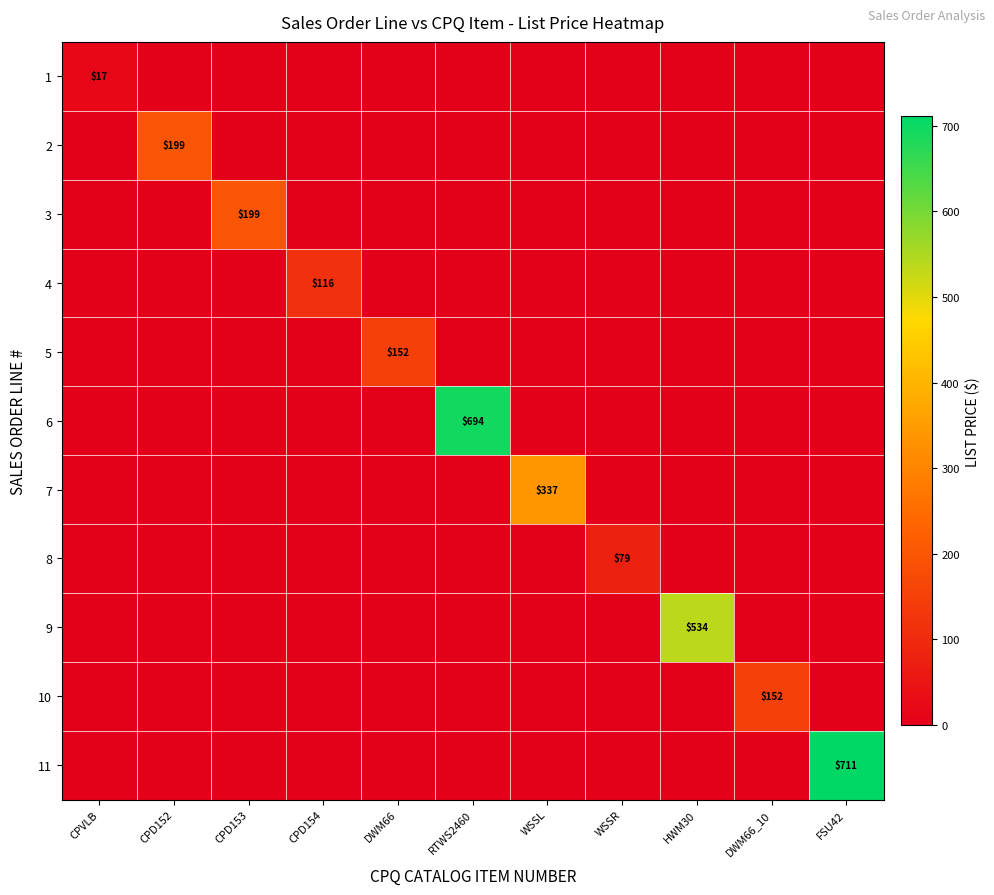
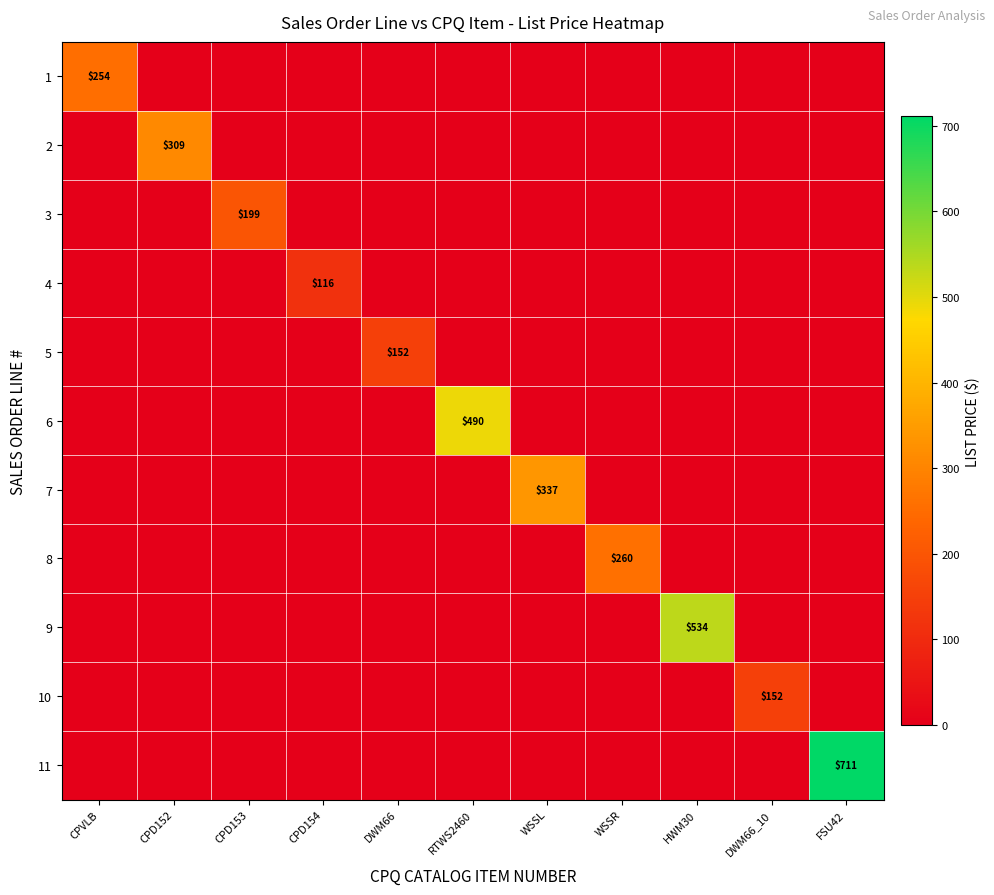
  {
    "1": {
-     "CPVLB": "$17"
+     "CPVLB": "$254"
    },
    "2": {
-     "CPD152": "$199"
+     "CPD152": "$309"
    },
    "3": {
      "CPD153": "$199"
    },
    "4": {
      "CPD154": "$116"
    },
    "5": {
      "DWM66": "$152"
    },
    "6": {
-     "RTWS2460": "$694"
+     "RTWS2460": "$490"
    },
    "7": {
      "WSSL": "$337"
    },
    "8": {
-     "WSSR": "$79"
+     "WSSR": "$260"
    },
    "9": {
      "HWM30": "$534"
    },
    "10": {
      "DWM66_10": "$152"
    },
    "11": {
      "FSU42": "$711"
    }
  }
